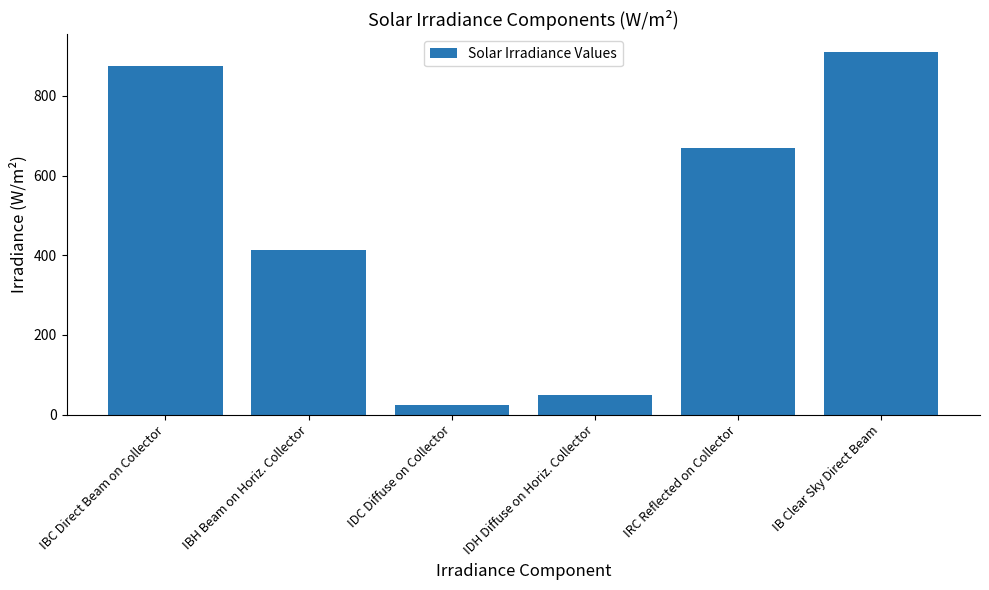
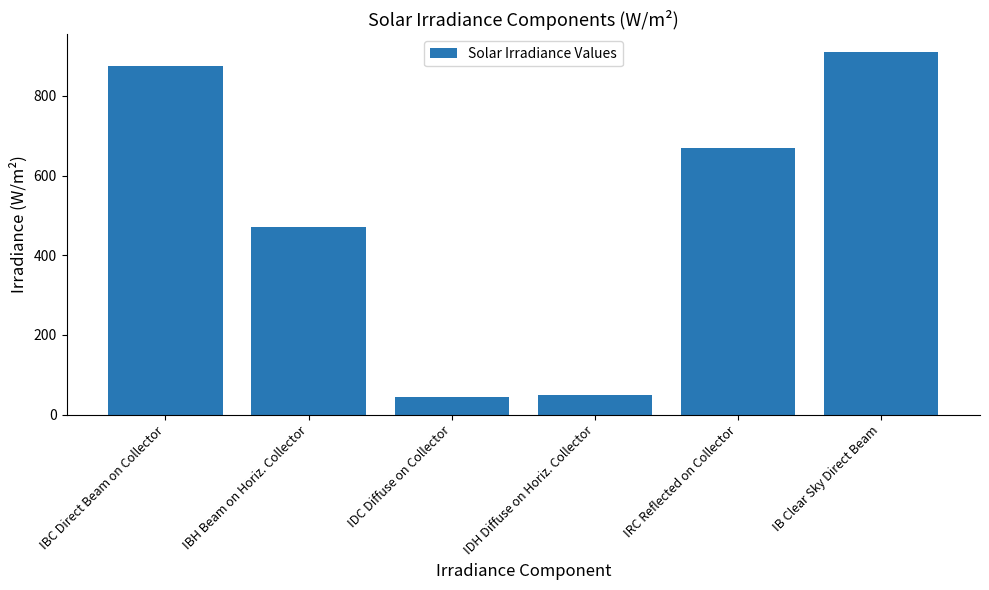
  {
    "IBC Direct Beam on Collector": 870,
-   "IBH Beam on Horiz. Collector": 410,
-   "IDC Diffuse on Collector": 20,
+   "IBH Beam on Horiz. Collector": 470,
+   "IDC Diffuse on Collector": 40,
    "IDH Diffuse on Horiz. Collector": 50,
    "IRC Reflected on Collector": 670,
    "IB Clear Sky Direct Beam": 910
  }
